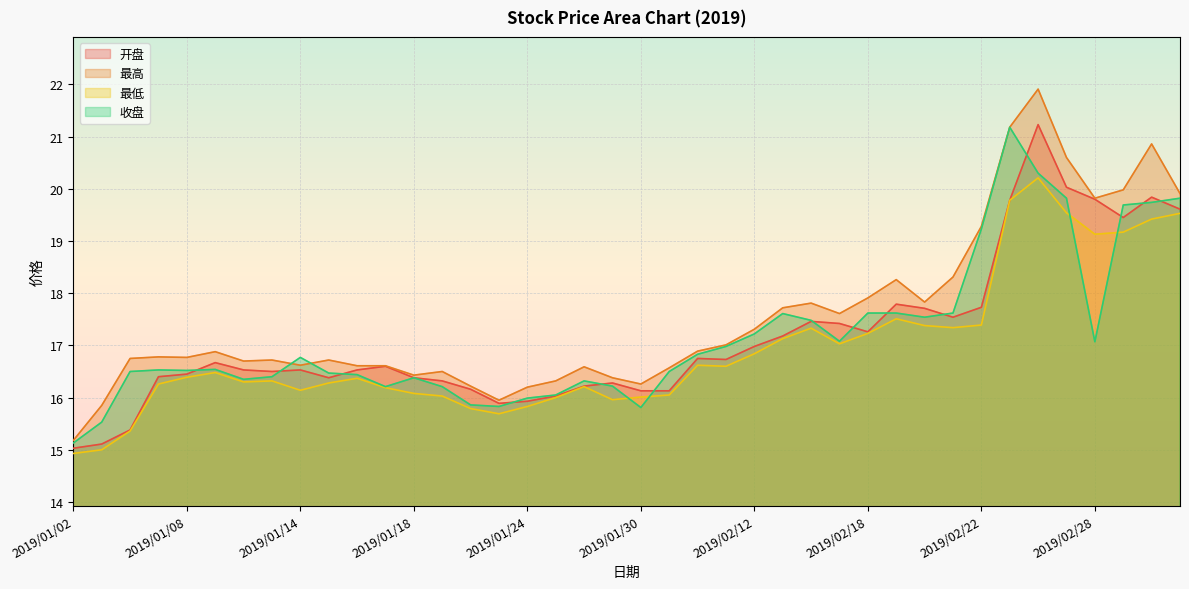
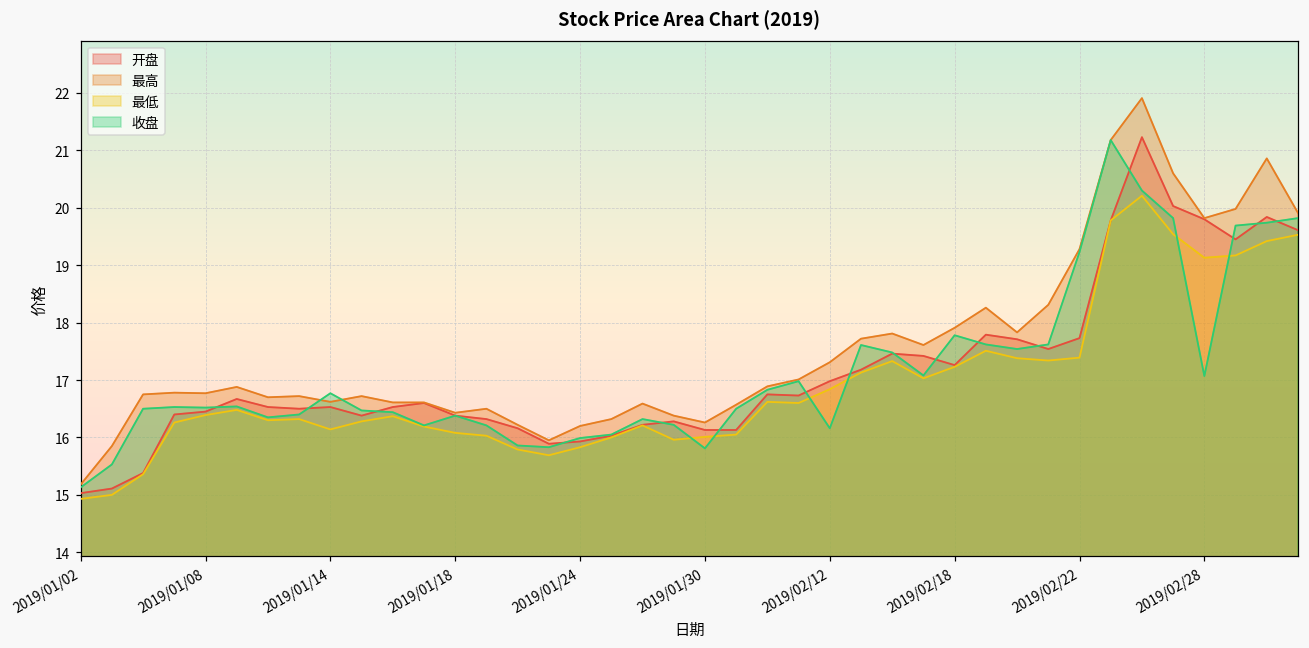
  {
    "收盘": {
      "2019/01/02": 15.1,
      "2019/01/08": 16.5,
      "2019/01/14": 16.8,
      "2019/01/24": 16.0,
      "2019/01/30": 15.8,
-     "2019/02/12": 17.2,
-     "2019/02/18": 17.6,
+     "2019/02/12": 16.2,
+     "2019/02/18": 17.8,
      "2019/02/22": 19.2,
      "2019/02/28": 17.1
    }
  }
